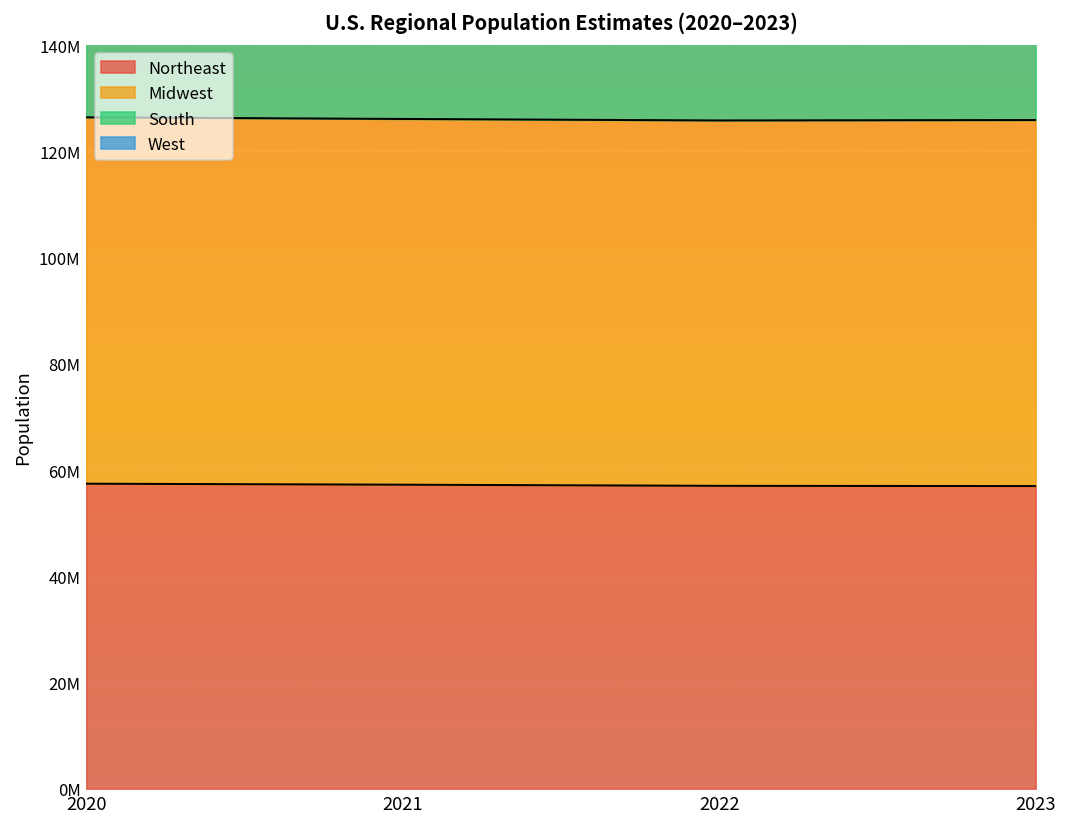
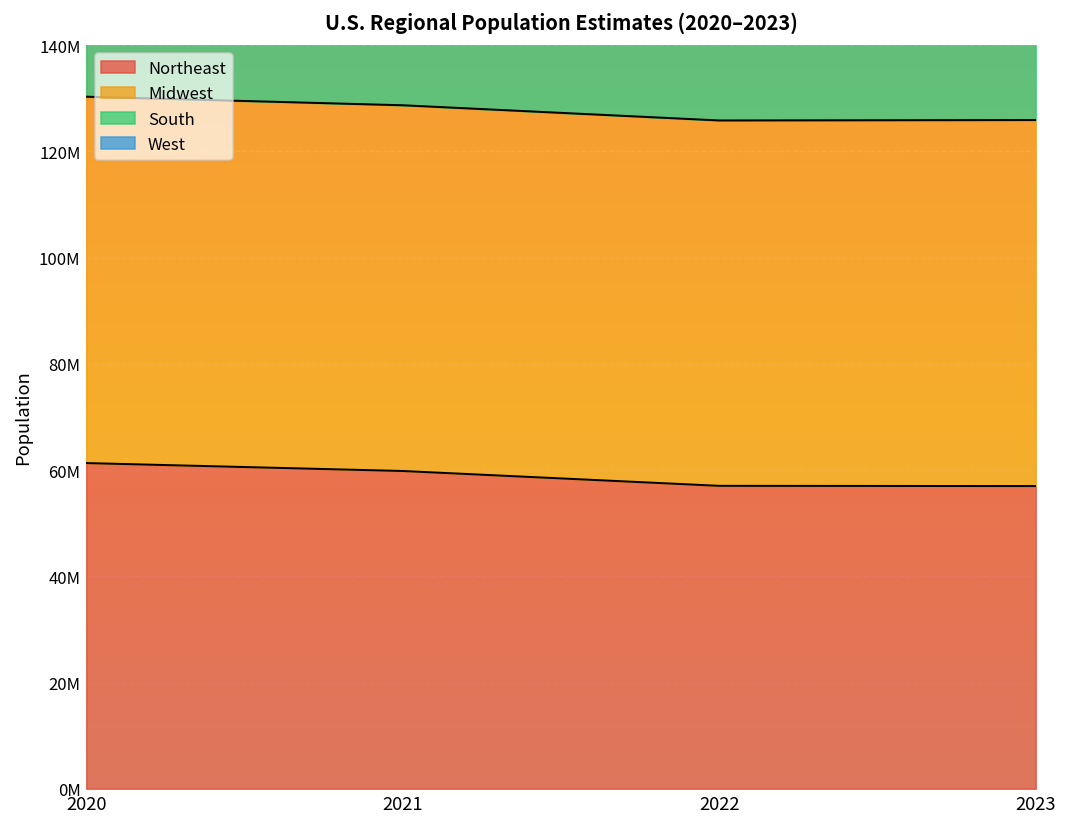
  {
    "Northeast": {
-     "2020": 57000000,
-     "2021": 57000000,
+     "2020": 61000000,
+     "2021": 60000000,
      "2022": 57000000,
      "2023": 57000000
    },
    "Midwest": {
      "2020": 69000000,
      "2021": 69000000,
      "2022": 69000000,
      "2023": 69000000
    }
  }
